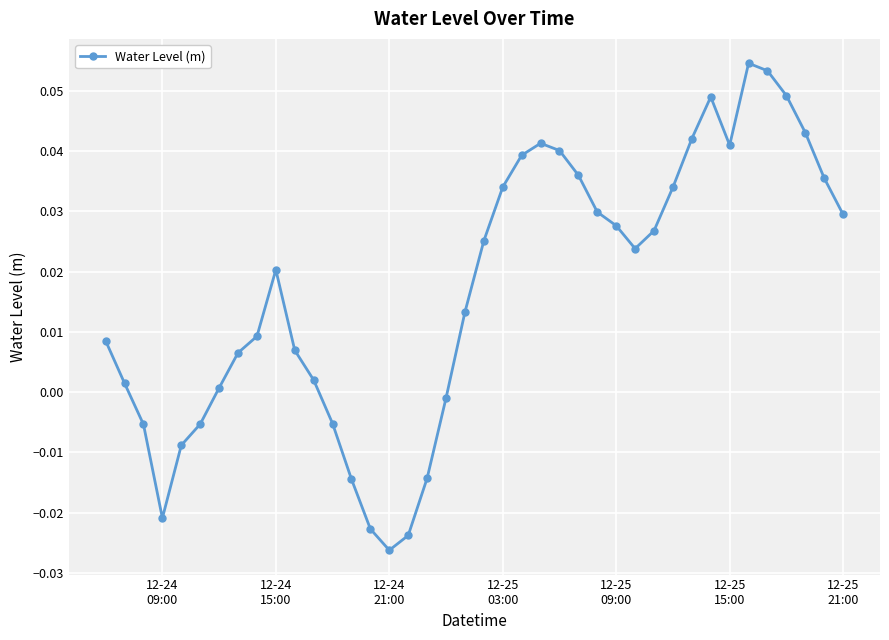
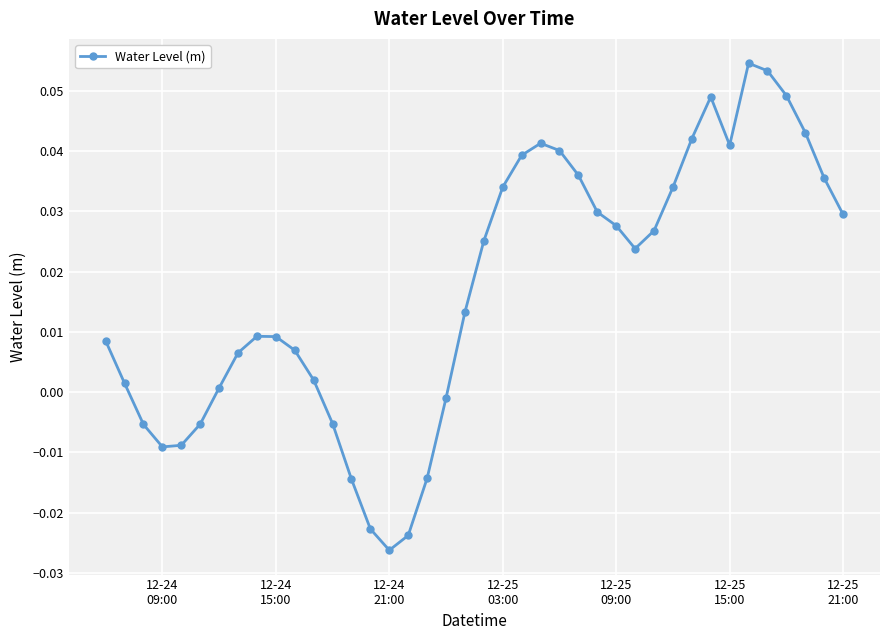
  {
-   "12-24 09:00": -0.021,
-   "12-24 15:00": 0.020,
+   "12-24 09:00": -0.009,
+   "12-24 15:00": 0.009,
    "12-24 21:00": -0.026,
    "12-25 03:00": 0.034,
    "12-25 09:00": 0.028,
    "12-25 15:00": 0.041,
    "12-25 21:00": 0.029
  }
